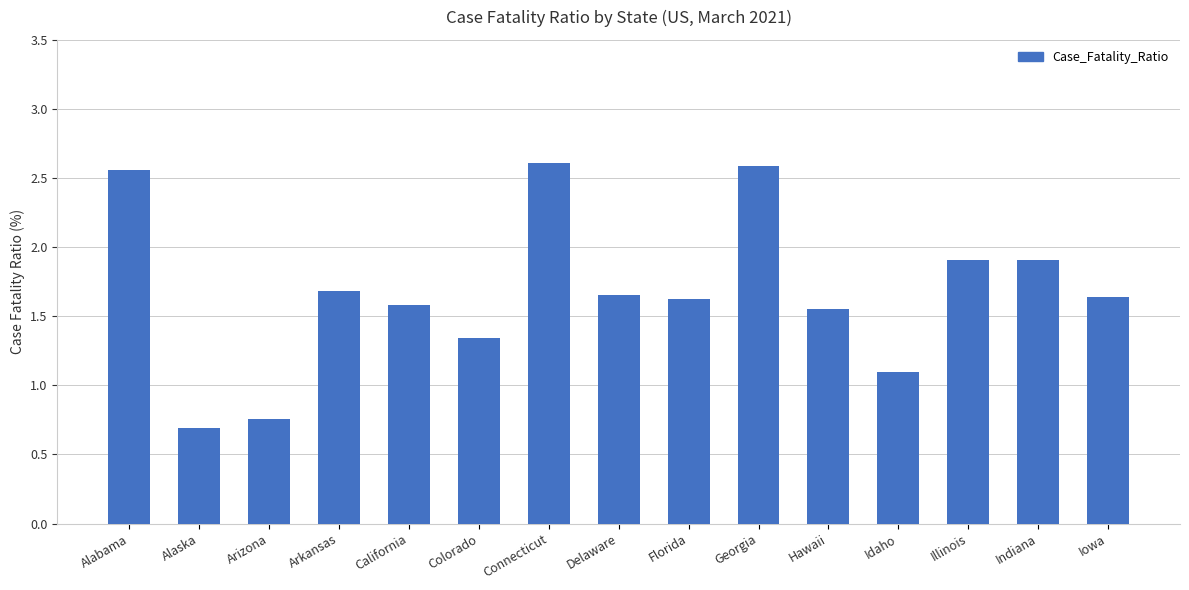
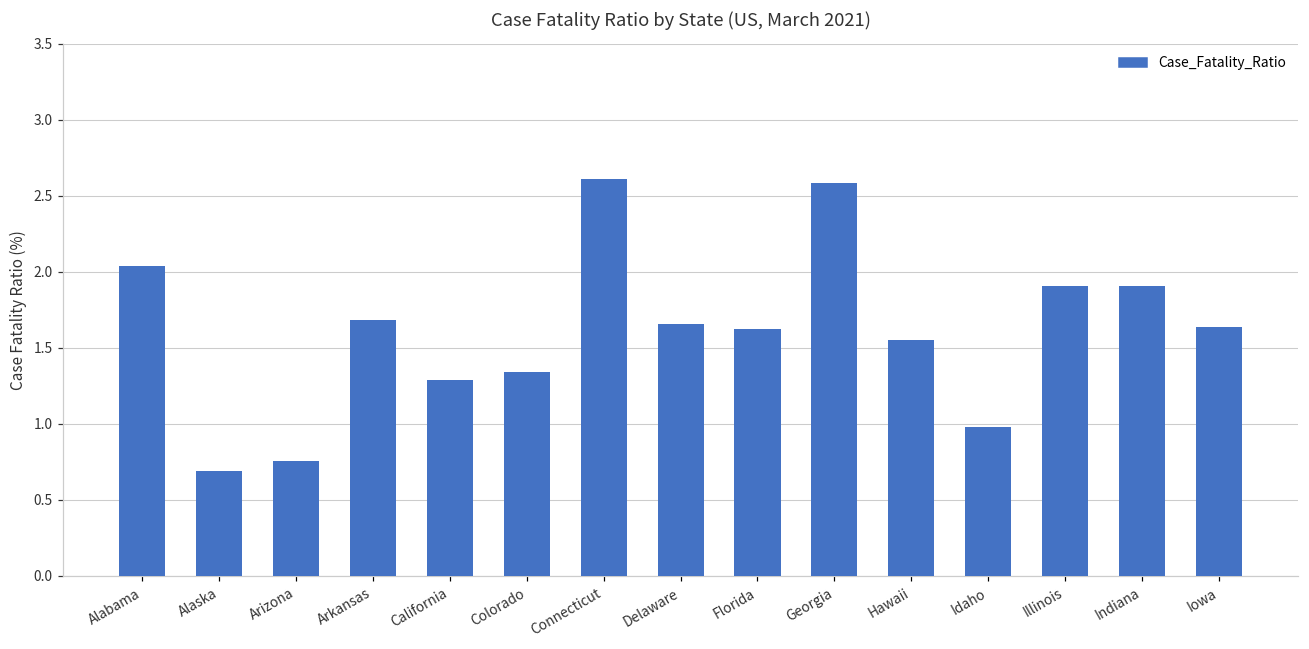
  {
-   "Alabama": 2.56,
+   "Alabama": 2.04,
    "Alaska": 0.69,
    "Arizona": 0.75,
    "Arkansas": 1.69,
-   "California": 1.58,
+   "California": 1.29,
    "Colorado": 1.34,
    "Connecticut": 2.61,
    "Delaware": 1.66,
    "Florida": 1.63,
    "Georgia": 2.59,
    "Hawaii": 1.55,
-   "Idaho": 1.10,
+   "Idaho": 0.98,
    "Illinois": 1.91,
    "Indiana": 1.91,
    "Iowa": 1.64
  }
